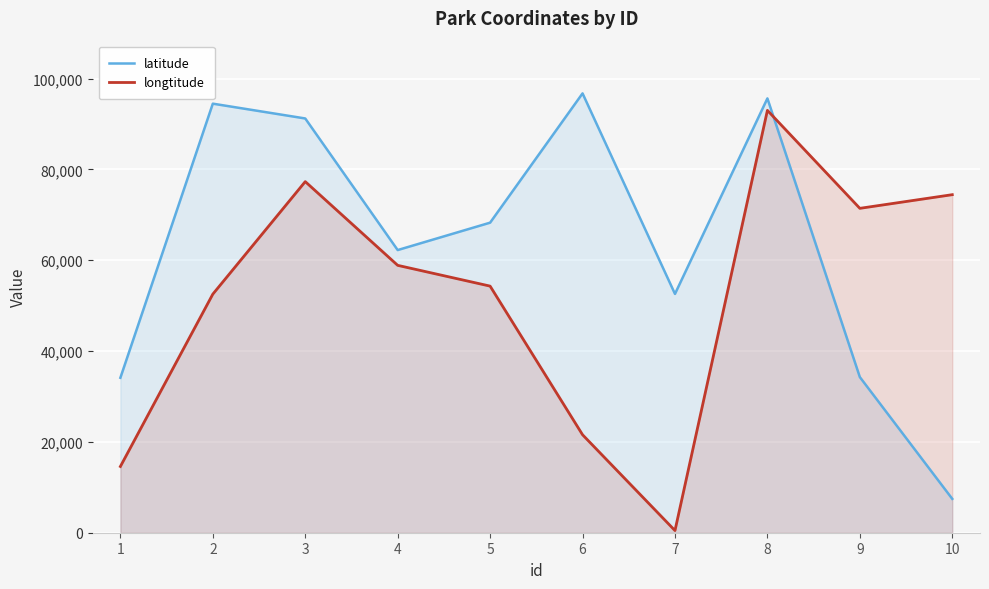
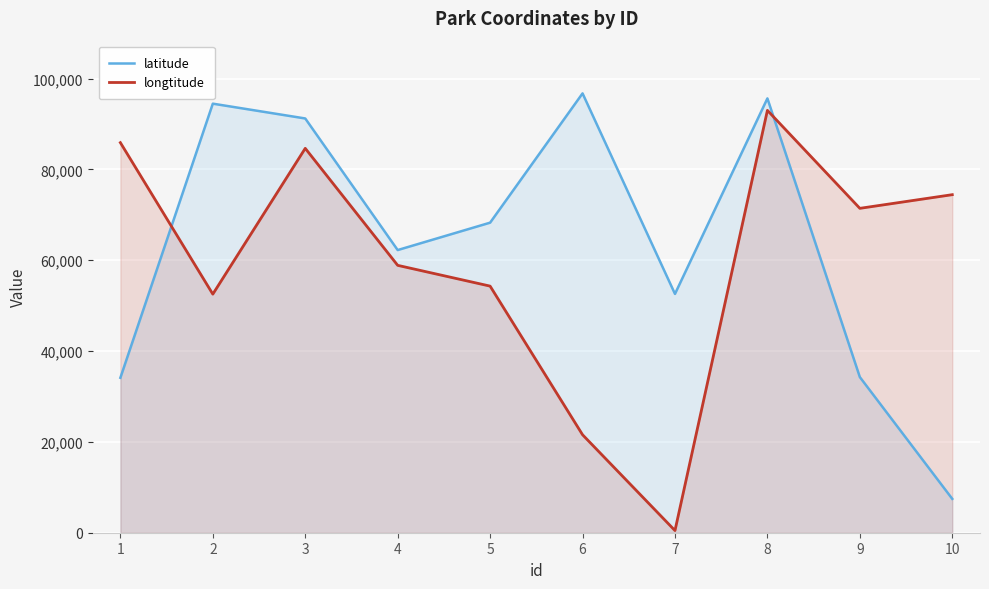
  {
    "latitude": {
      "1": "34,000",
      "2": "94,000",
      "3": "91,000",
      "4": "62,000",
      "5": "68,000",
      "6": "97,000",
      "7": "53,000",
      "8": "96,000",
      "9": "34,000",
      "10": "7,000"
    },
    "longtitude": {
-     "1": "15,000",
+     "1": "86,000",
      "2": "53,000",
-     "3": "77,000",
+     "3": "85,000",
      "4": "59,000",
      "5": "54,000",
      "6": "22,000",
      "7": "0",
      "8": "93,000",
      "9": "71,000",
      "10": "74,000"
    }
  }
